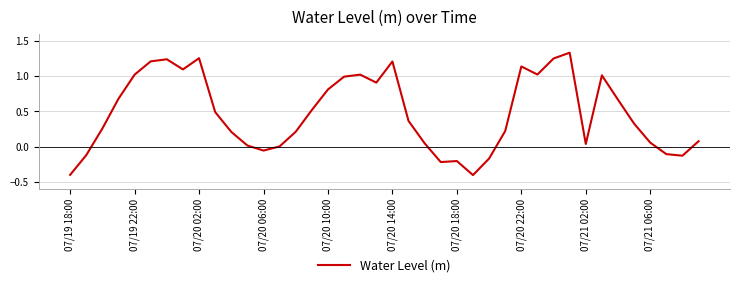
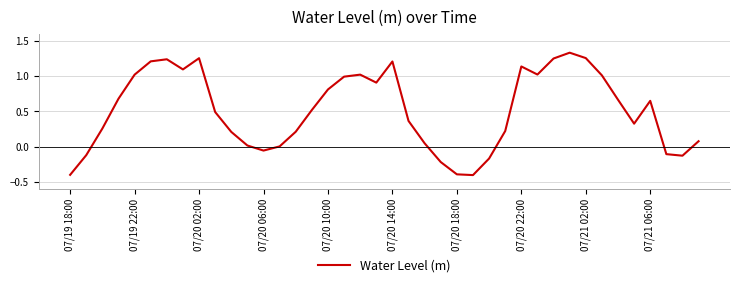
  {
    "07/19 18:00": -0.4,
    "07/19 22:00": 1.0,
    "07/20 02:00": 1.3,
    "07/20 06:00": -0.1,
    "07/20 10:00": 0.8,
    "07/20 14:00": 1.2,
-   "07/20 18:00": -0.2,
+   "07/20 18:00": -0.4,
    "07/20 22:00": 1.1,
-   "07/21 02:00": 0.0,
-   "07/21 06:00": 0.1
+   "07/21 02:00": 1.3,
+   "07/21 06:00": 0.6
  }
